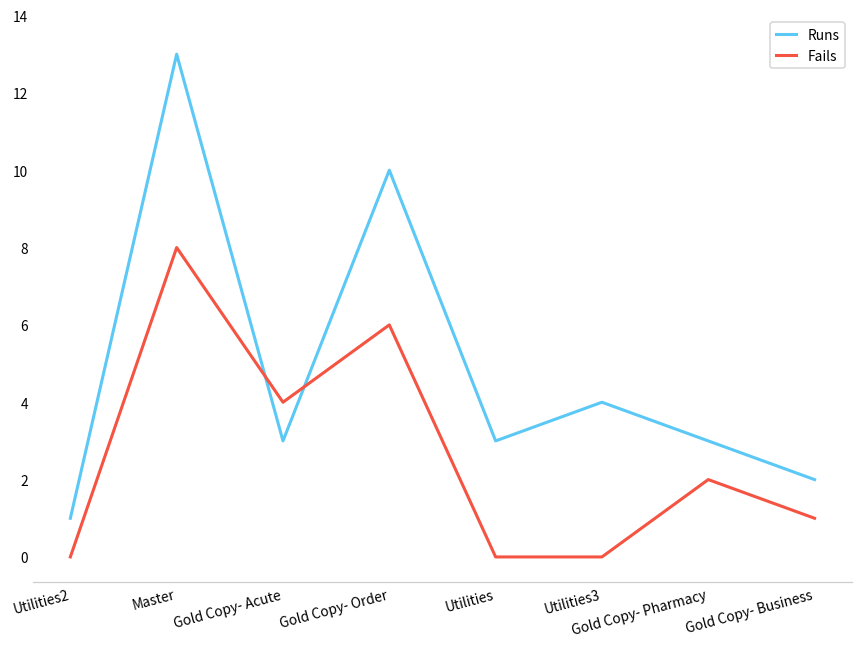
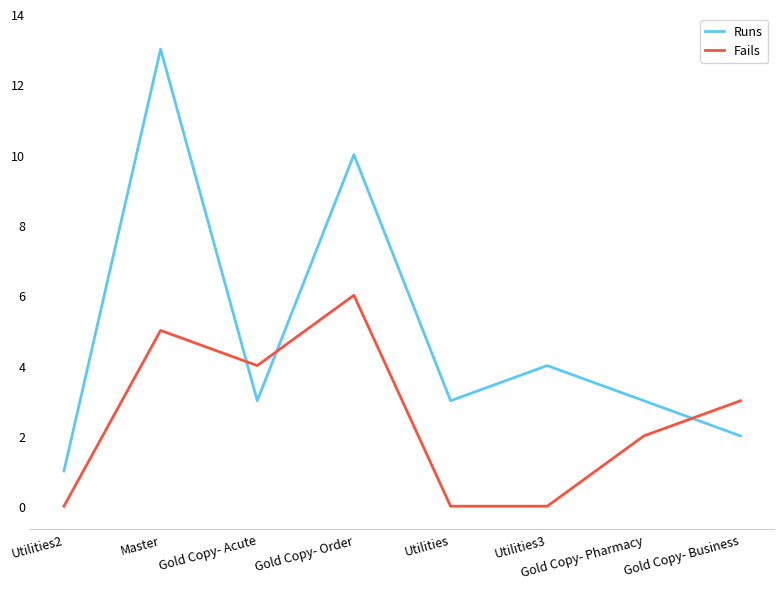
  {
    "Runs": {
      "Utilities2": 1,
      "Master": 13,
      "Gold Copy- Acute": 3,
      "Gold Copy- Order": 10,
      "Utilities": 3,
      "Utilities3": 4,
      "Gold Copy- Pharmacy": 3,
      "Gold Copy- Business": 2
    },
    "Fails": {
      "Utilities2": 0,
-     "Master": 8,
+     "Master": 5,
      "Gold Copy- Acute": 4,
      "Gold Copy- Order": 6,
      "Utilities": 0,
      "Utilities3": 0,
      "Gold Copy- Pharmacy": 2,
-     "Gold Copy- Business": 1
+     "Gold Copy- Business": 3
    }
  }
